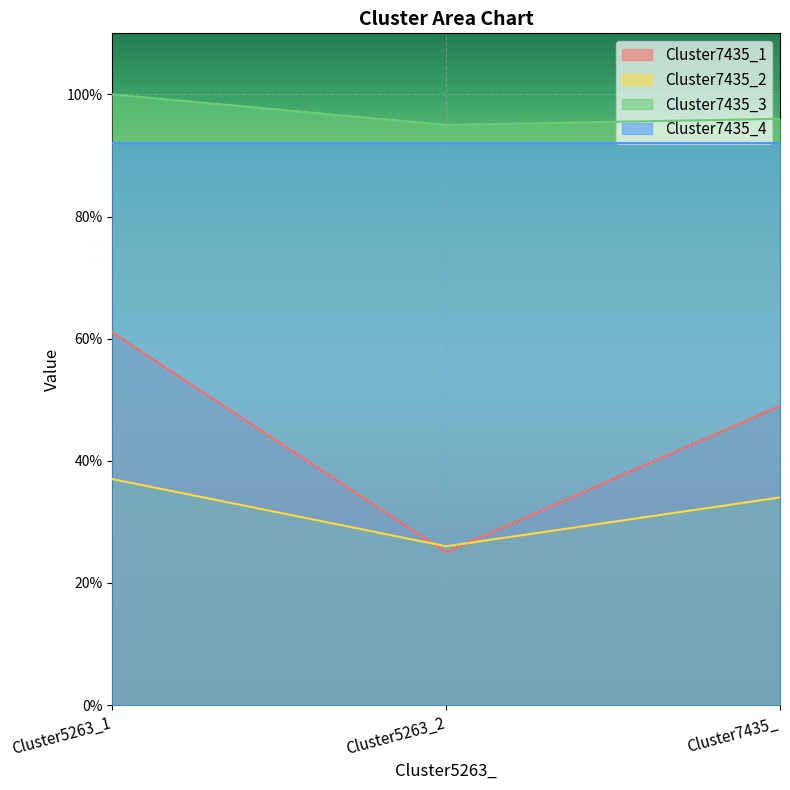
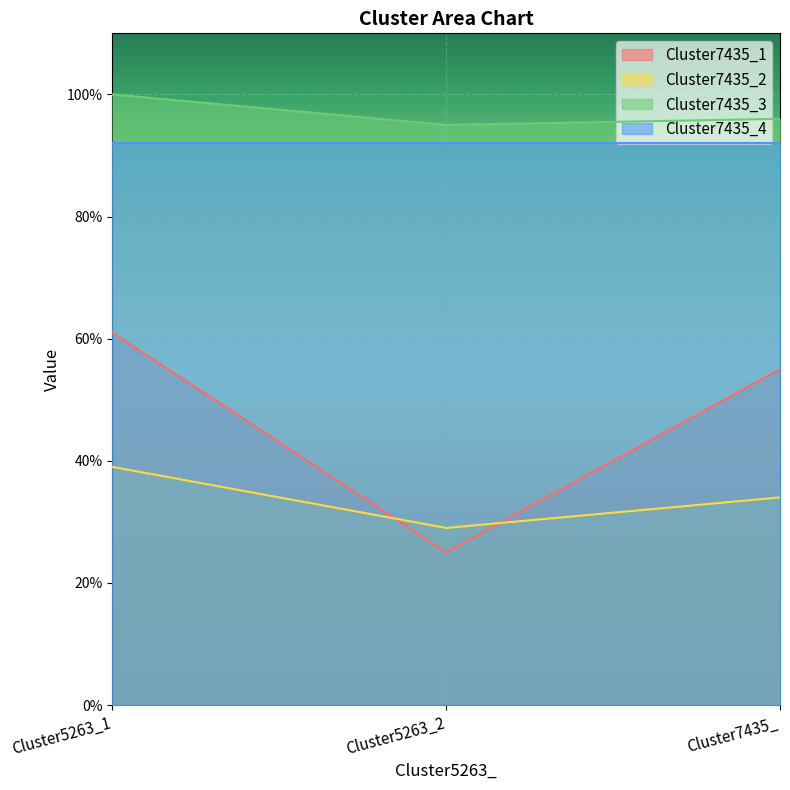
  {
    "Cluster7435_1": {
      "Cluster5263_1": "61%",
      "Cluster5263_2": "25%",
-     "Cluster7435_": "49%"
+     "Cluster7435_": "55%"
    },
    "Cluster7435_2": {
-     "Cluster5263_1": "37%",
-     "Cluster5263_2": "26%",
+     "Cluster5263_1": "39%",
+     "Cluster5263_2": "29%",
      "Cluster7435_": "34%"
    },
    "Cluster7435_3": {
      "Cluster5263_1": "100%",
      "Cluster5263_2": "95%",
      "Cluster7435_": "96%"
    },
    "Cluster7435_4": {
      "Cluster5263_1": "92%",
      "Cluster5263_2": "92%",
      "Cluster7435_": "92%"
    }
  }
